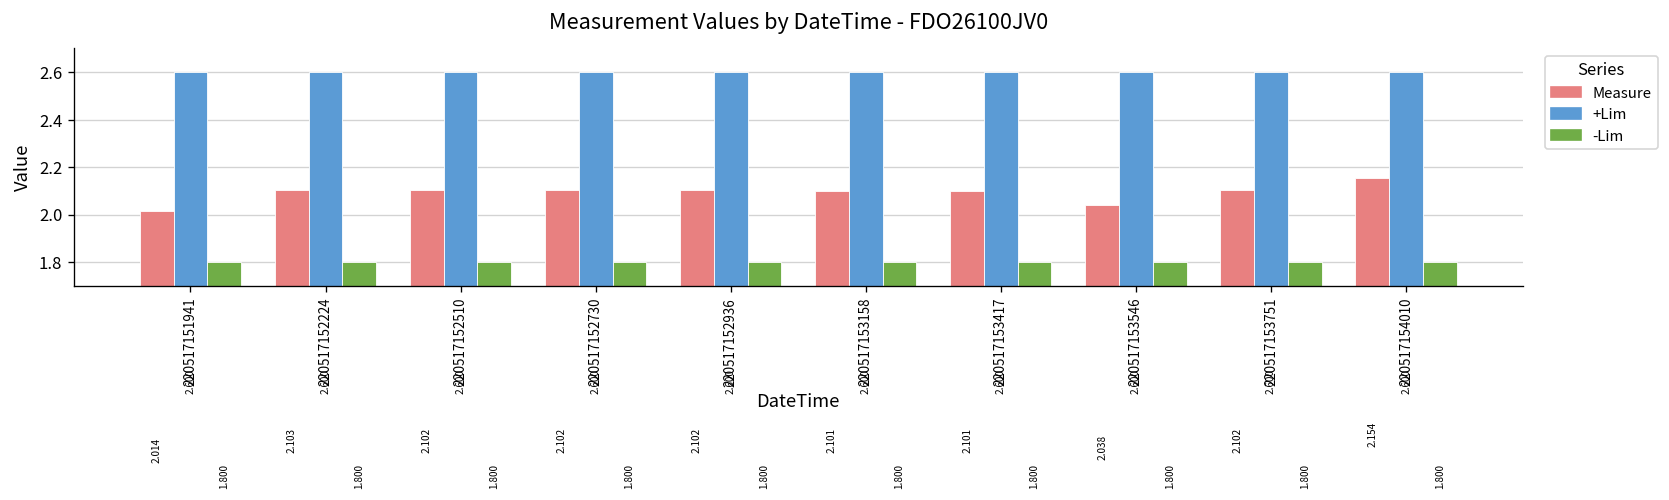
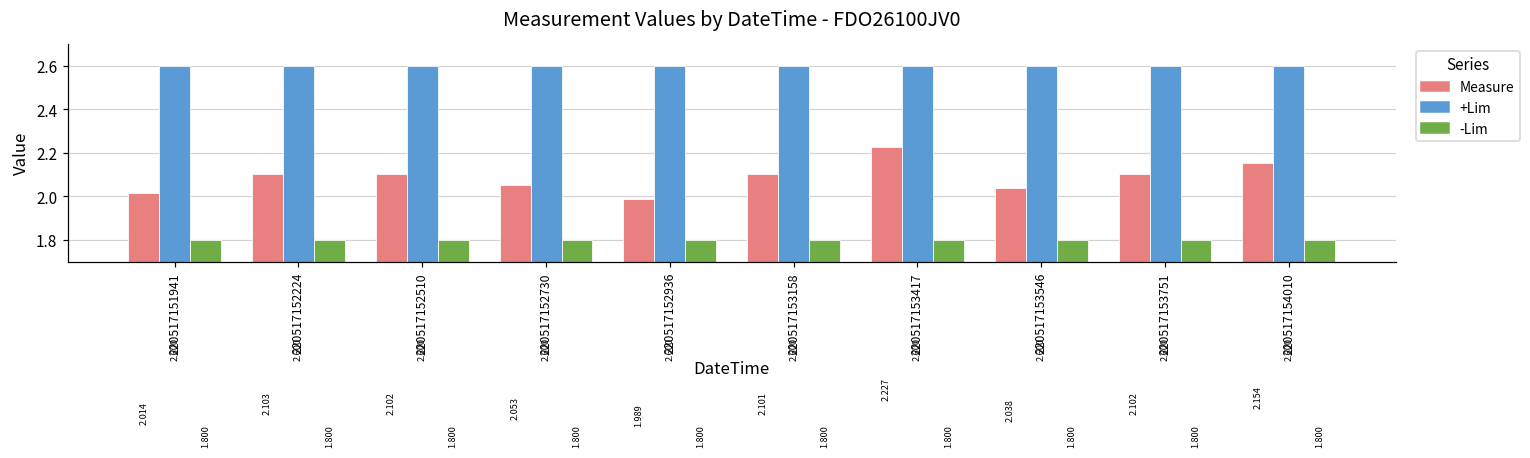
  {
    "Measure": {
      "220517151941": 2.014,
      "220517152224": 2.103,
      "220517152510": 2.102,
-     "220517152730": 2.102,
-     "220517152936": 2.102,
+     "220517152730": 2.053,
+     "220517152936": 1.989,
      "220517153158": 2.101,
-     "220517153417": 2.101,
+     "220517153417": 2.227,
      "220517153546": 2.038,
      "220517153751": 2.102,
      "220517154010": 2.154
    },
    "+Lim": {
      "220517151941": 2.600,
      "220517152224": 2.600,
      "220517152510": 2.600,
      "220517152730": 2.600,
      "220517152936": 2.600,
      "220517153158": 2.600,
      "220517153417": 2.600,
      "220517153546": 2.600,
      "220517153751": 2.600,
      "220517154010": 2.600
    },
    "-Lim": {
      "220517151941": 1.800,
      "220517152224": 1.800,
      "220517152510": 1.800,
      "220517152730": 1.800,
      "220517152936": 1.800,
      "220517153158": 1.800,
      "220517153417": 1.800,
      "220517153546": 1.800,
      "220517153751": 1.800,
      "220517154010": 1.800
    }
  }
